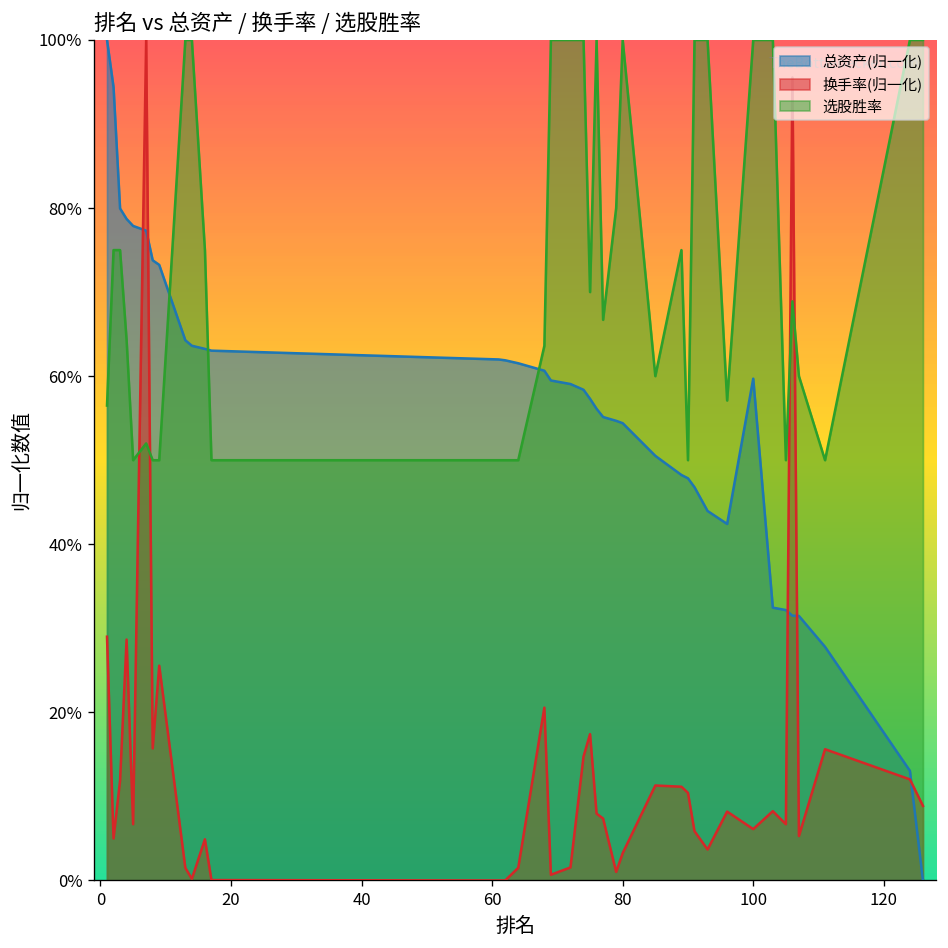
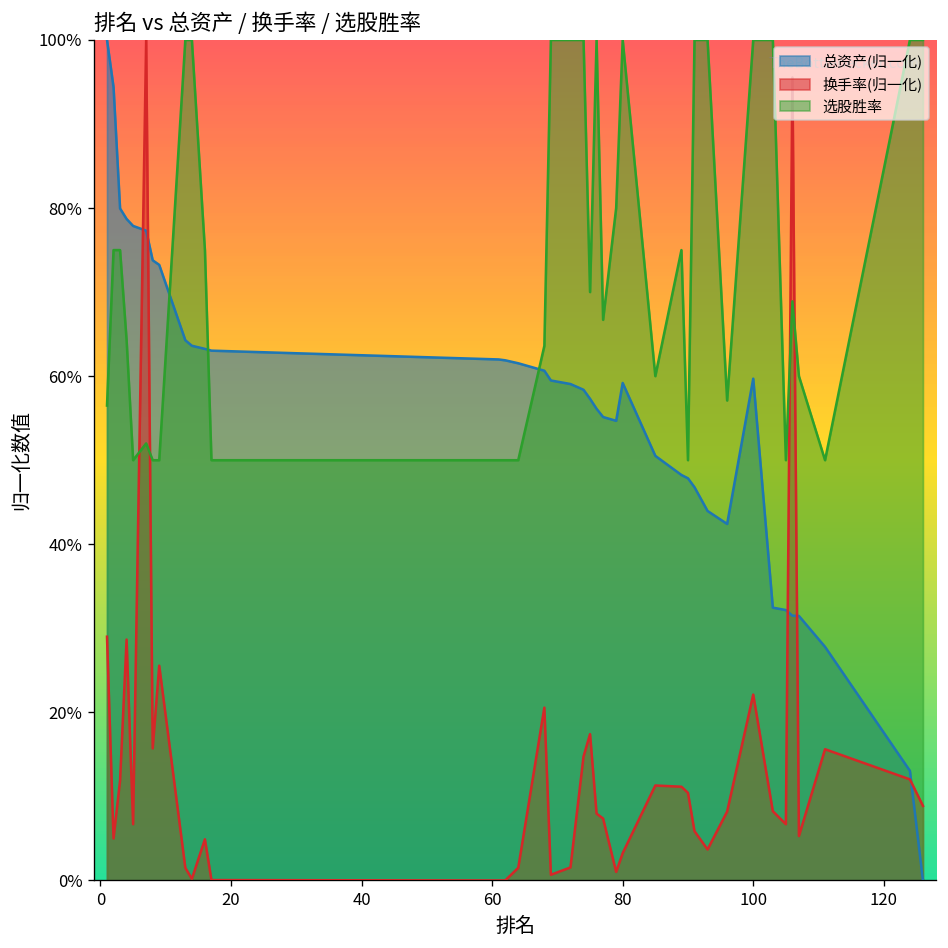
  {
    "总资产(归一化)": {
-     "80": "54%",
+     "80": "59%",
      "100": "60%"
    },
    "换手率(归一化)": {
      "80": "3%",
-     "100": "6%"
+     "100": "22%"
    },
    "选股胜率": {
      "80": "100%",
      "100": "100%"
    }
  }
